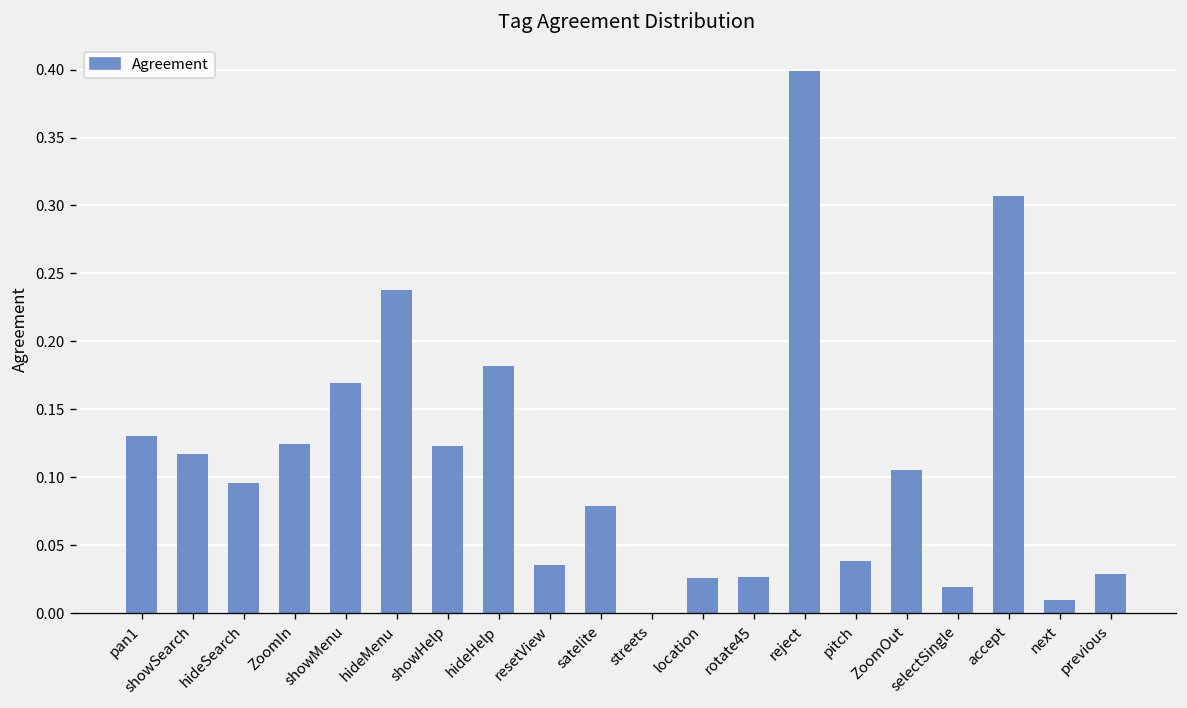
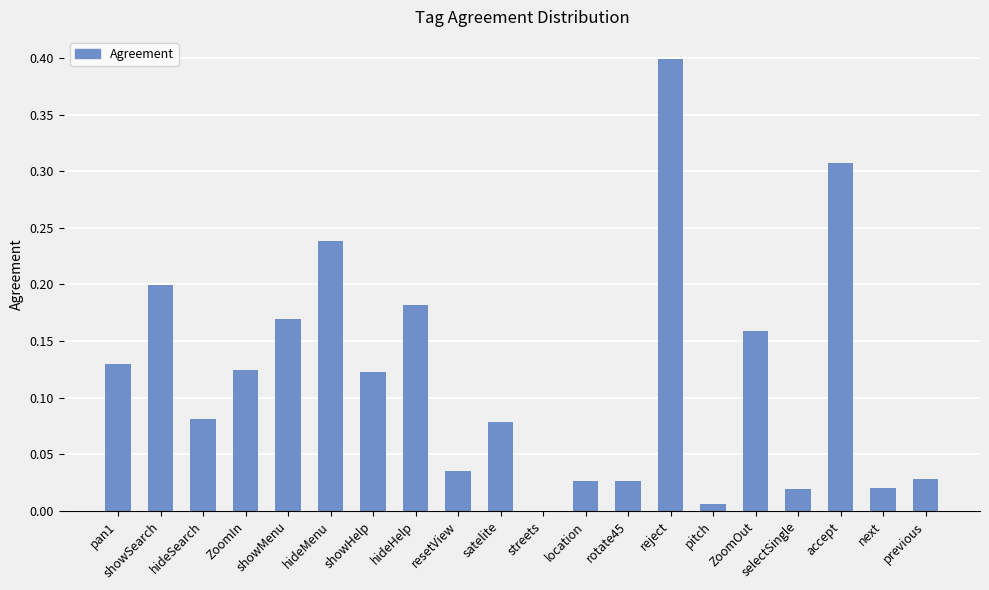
  {
    "pan1": 0.130,
-   "showSearch": 0.117,
-   "hideSearch": 0.096,
+   "showSearch": 0.200,
+   "hideSearch": 0.081,
    "ZoomIn": 0.124,
    "showMenu": 0.170,
    "hideMenu": 0.238,
    "showHelp": 0.123,
    "hideHelp": 0.182,
    "resetView": 0.035,
    "satelite": 0.079,
    "streets": 0.000,
    "location": 0.026,
    "rotate45": 0.026,
    "reject": 0.399,
-   "pitch": 0.039,
-   "ZoomOut": 0.105,
+   "pitch": 0.007,
+   "ZoomOut": 0.159,
    "selectSingle": 0.020,
    "accept": 0.307,
-   "next": 0.010,
+   "next": 0.021,
    "previous": 0.029
  }
